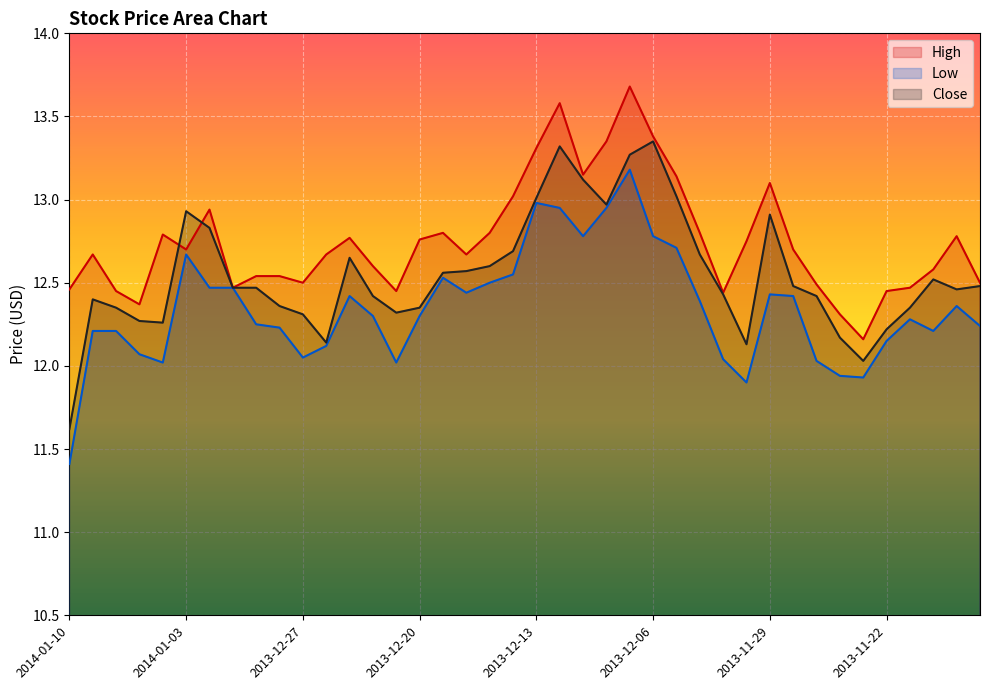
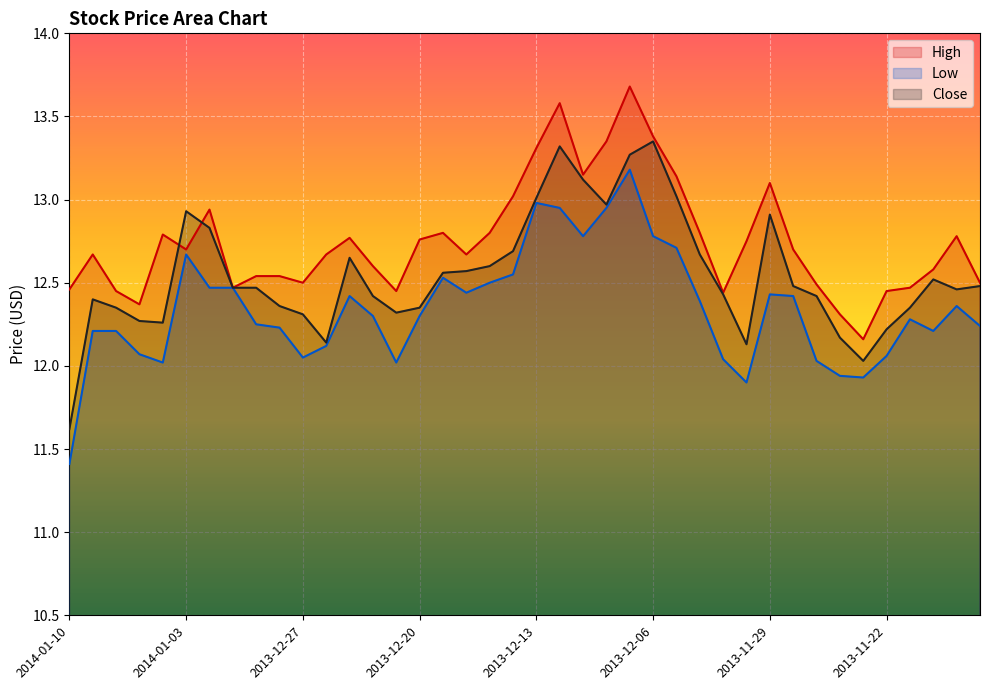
  {
    "High": {
      "2014-01-10": 12.46,
      "2014-01-03": 12.70,
      "2013-12-27": 12.50,
      "2013-12-20": 12.76,
      "2013-12-13": 13.31,
      "2013-12-06": 13.38,
      "2013-11-29": 13.10,
      "2013-11-22": 12.45
    },
    "Low": {
      "2014-01-10": 11.41,
      "2014-01-03": 12.67,
      "2013-12-27": 12.05,
      "2013-12-20": 12.30,
      "2013-12-13": 12.98,
      "2013-12-06": 12.78,
      "2013-11-29": 12.43,
-     "2013-11-22": 12.15
+     "2013-11-22": 12.06
    },
    "Close": {
      "2014-01-10": 11.62,
      "2014-01-03": 12.93,
      "2013-12-27": 12.31,
      "2013-12-20": 12.35,
      "2013-12-13": 13.01,
      "2013-12-06": 13.35,
      "2013-11-29": 12.91,
      "2013-11-22": 12.22
    }
  }
